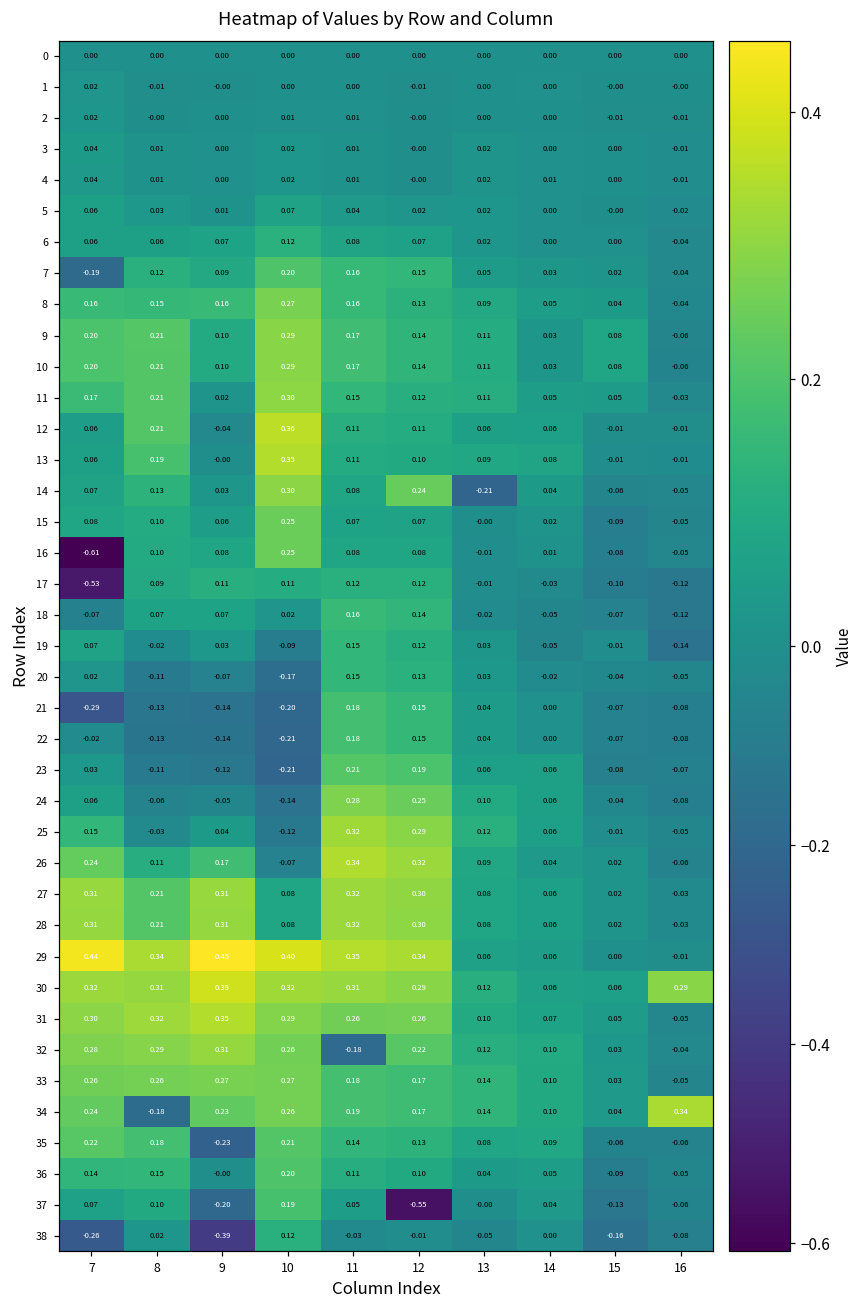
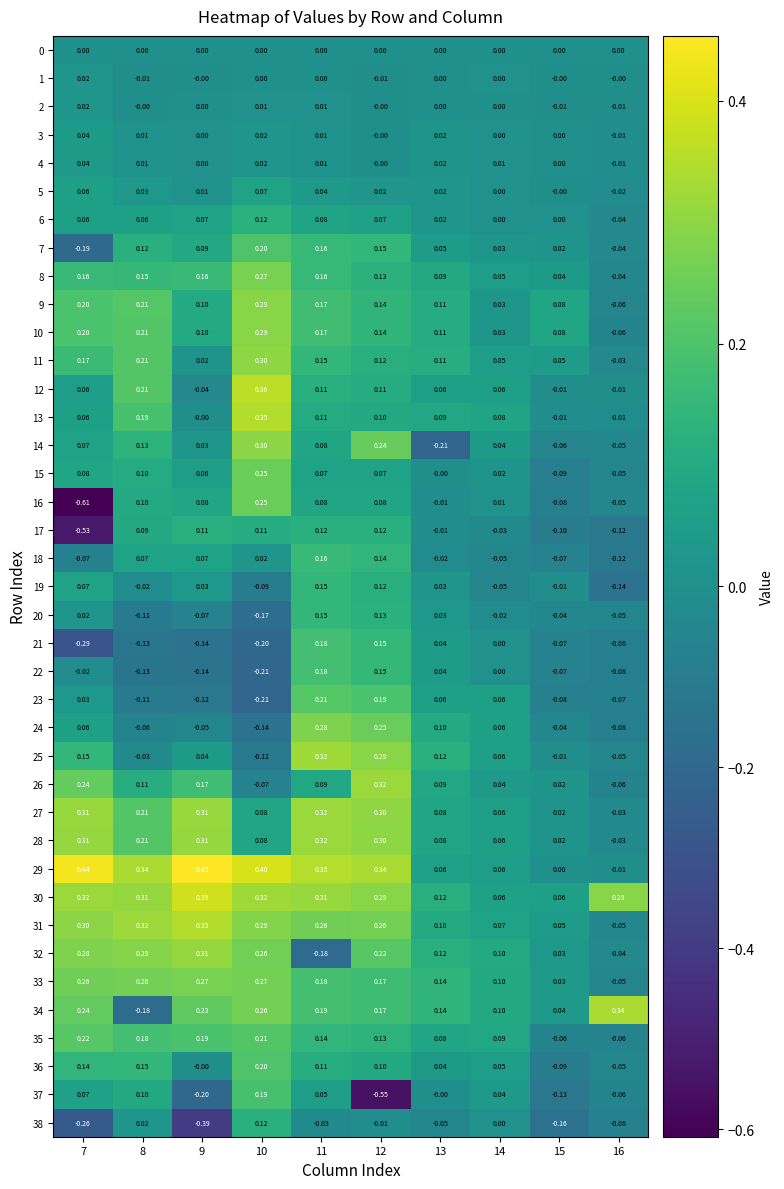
  {
    "26": {
      "7": 0.24,
      "8": 0.11,
      "9": 0.17,
      "10": -0.07,
-     "11": 0.34,
+     "11": 0.09,
      "12": 0.32,
      "13": 0.09,
      "14": 0.04,
      "15": 0.02,
      "16": -0.06
    },
    "35": {
      "7": 0.22,
      "8": 0.18,
-     "9": -0.23,
+     "9": 0.19,
      "10": 0.21,
      "11": 0.14,
      "12": 0.13,
      "13": 0.08,
      "14": 0.09,
      "15": -0.06,
      "16": -0.06
    }
  }
